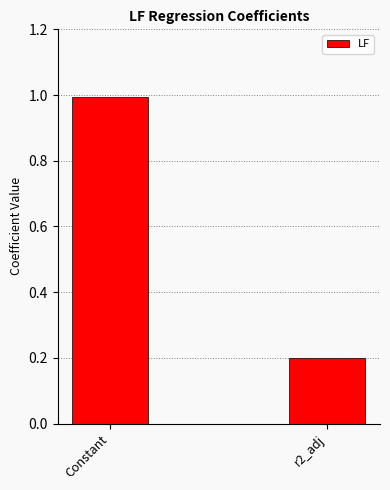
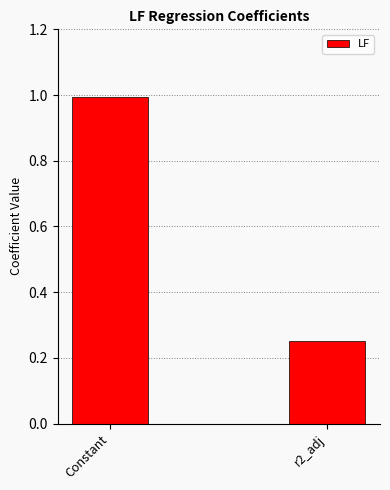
  {
    "Constant": 0.99,
-   "r2_adj": 0.20
+   "r2_adj": 0.25
  }
